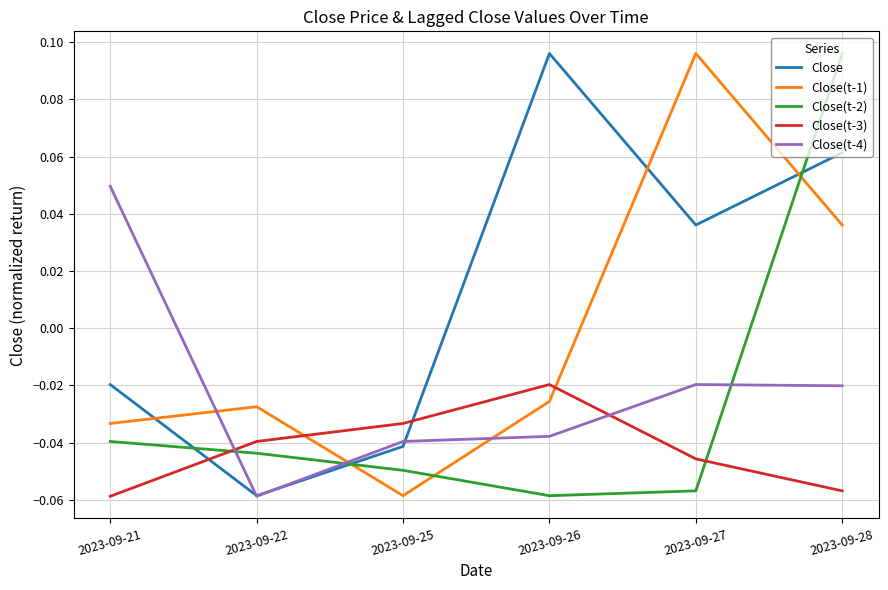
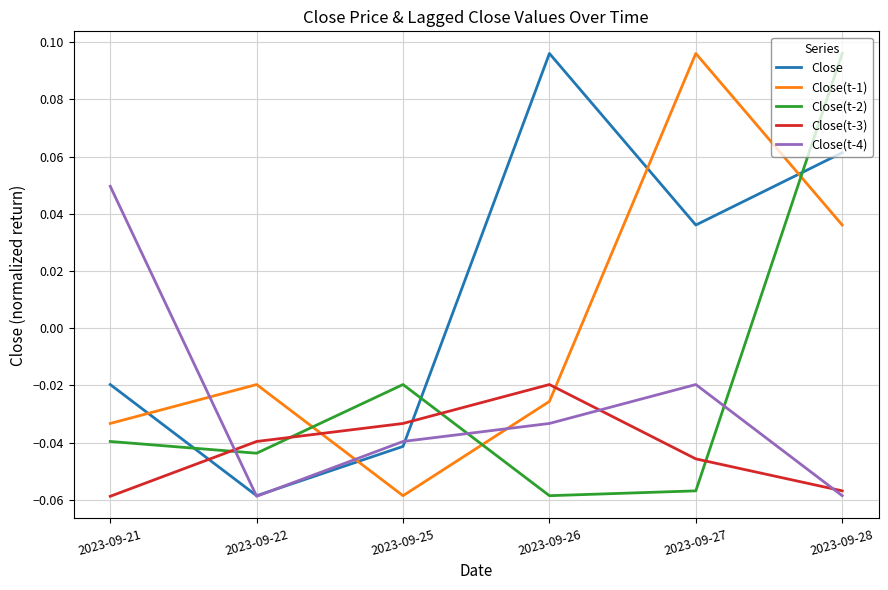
  {
    "Close": {
      "2023-09-21": -0.020,
      "2023-09-25": -0.041,
      "2023-09-26": 0.096,
      "2023-09-27": 0.036
    },
    "Close(t-1)": {
      "2023-09-21": -0.033,
-     "2023-09-22": -0.027,
+     "2023-09-22": -0.020,
      "2023-09-25": -0.059,
      "2023-09-26": -0.026,
      "2023-09-27": 0.096,
      "2023-09-28": 0.036
    },
    "Close(t-2)": {
      "2023-09-21": -0.040,
      "2023-09-22": -0.044,
-     "2023-09-25": -0.050,
+     "2023-09-25": -0.020,
      "2023-09-26": -0.059,
      "2023-09-27": -0.057
    },
    "Close(t-3)": {
      "2023-09-21": -0.059,
      "2023-09-22": -0.040,
      "2023-09-25": -0.033,
      "2023-09-26": -0.020,
      "2023-09-27": -0.046,
      "2023-09-28": -0.057
    },
    "Close(t-4)": {
      "2023-09-21": 0.050,
      "2023-09-25": -0.040,
-     "2023-09-26": -0.038,
+     "2023-09-26": -0.033,
      "2023-09-27": -0.020,
-     "2023-09-28": -0.020
+     "2023-09-28": -0.059
    }
  }
